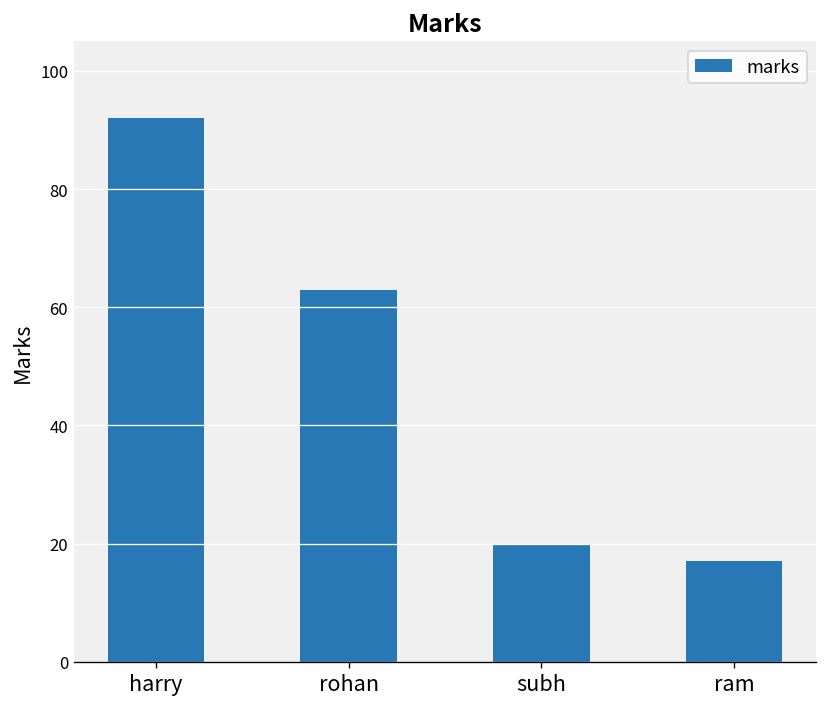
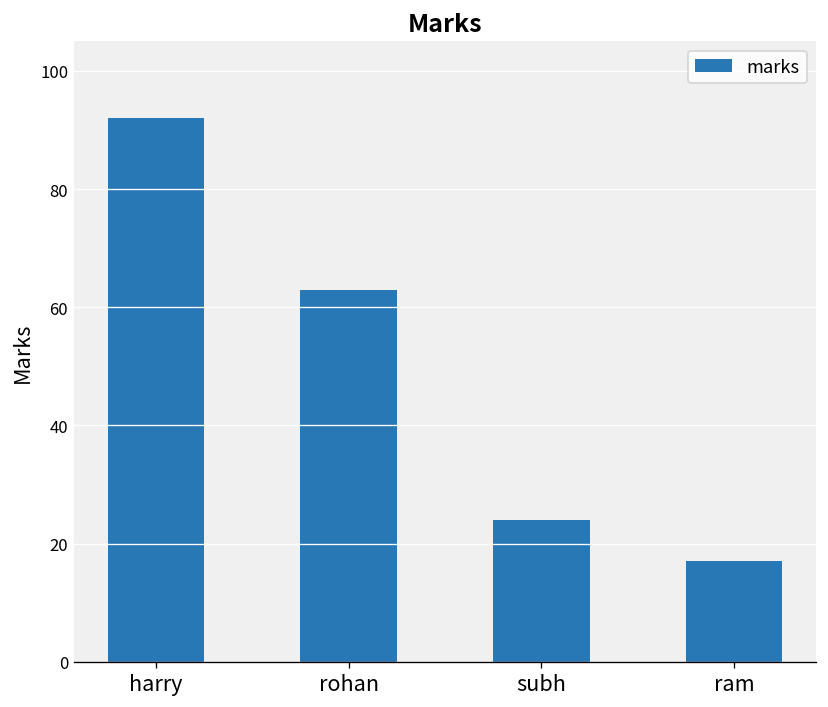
  {
    "harry": 92,
    "rohan": 63,
-   "subh": 20,
+   "subh": 24,
    "ram": 17
  }
